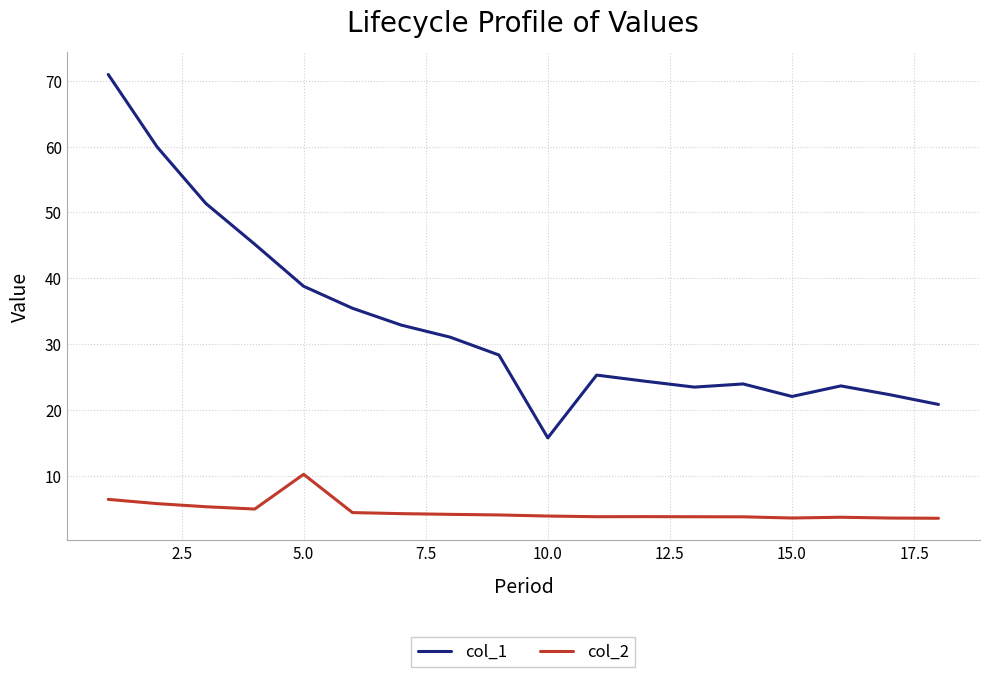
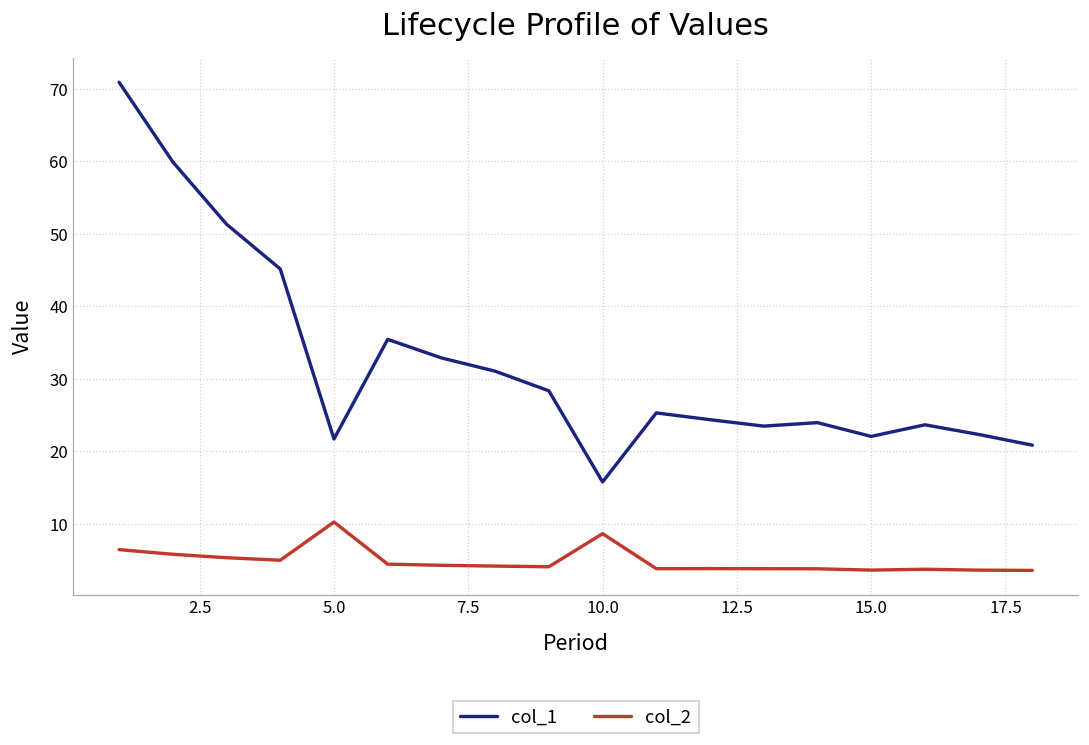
  {
    "col_1": {
-     "5.0": 39,
+     "5.0": 22,
      "10.0": 16,
      "15.0": 22
    },
    "col_2": {
      "5.0": 10,
-     "10.0": 4,
+     "10.0": 9,
      "15.0": 4
    }
  }
